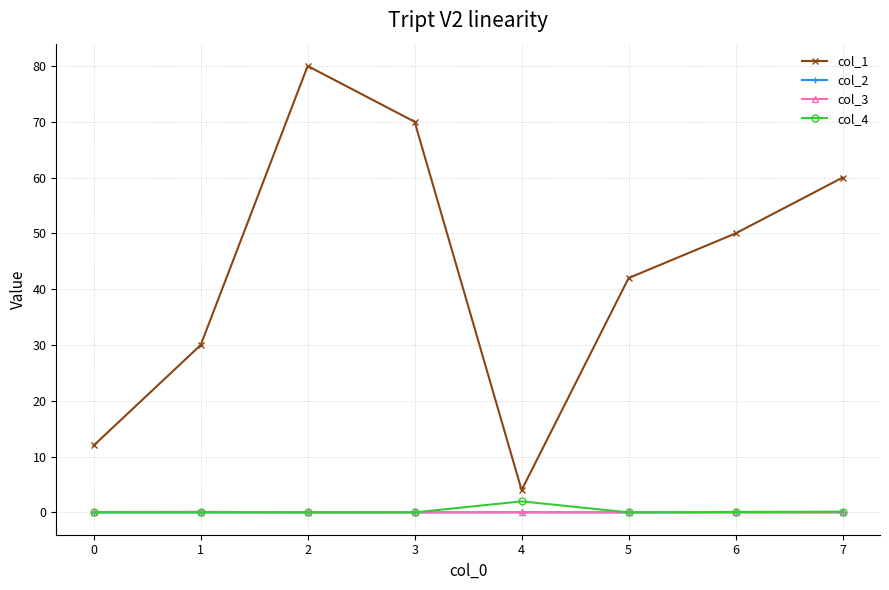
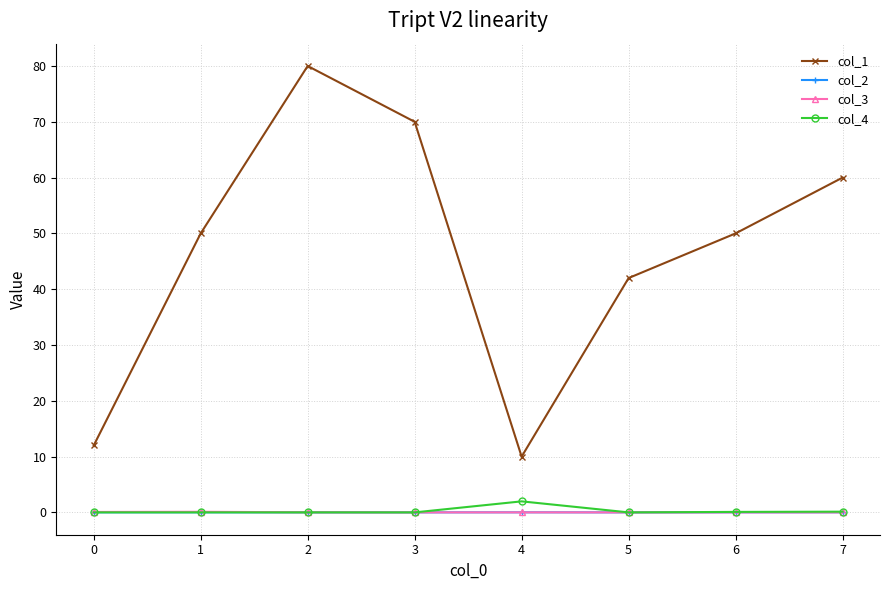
  {
    "col_1": {
      "0": 12,
-     "1": 30,
+     "1": 50,
      "2": 80,
      "3": 70,
-     "4": 4,
+     "4": 10,
      "5": 42,
      "6": 50,
      "7": 60
    },
    "col_3": {
      "4": 0
    },
    "col_4": {
      "4": 2
    }
  }
